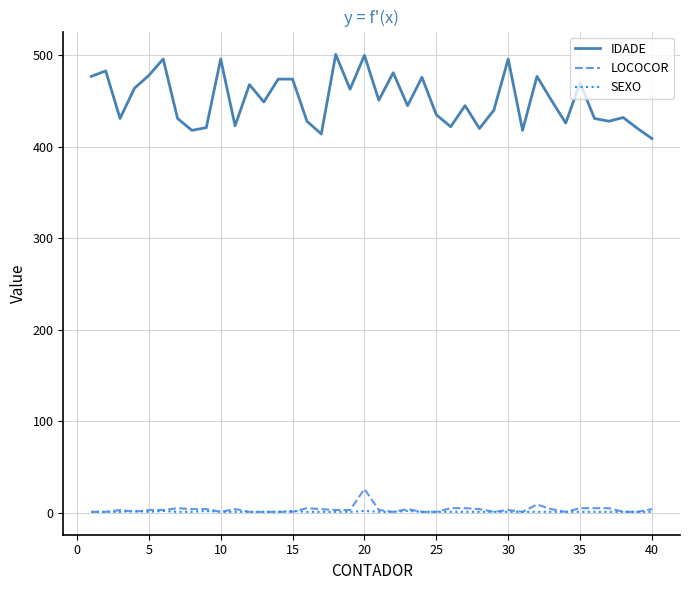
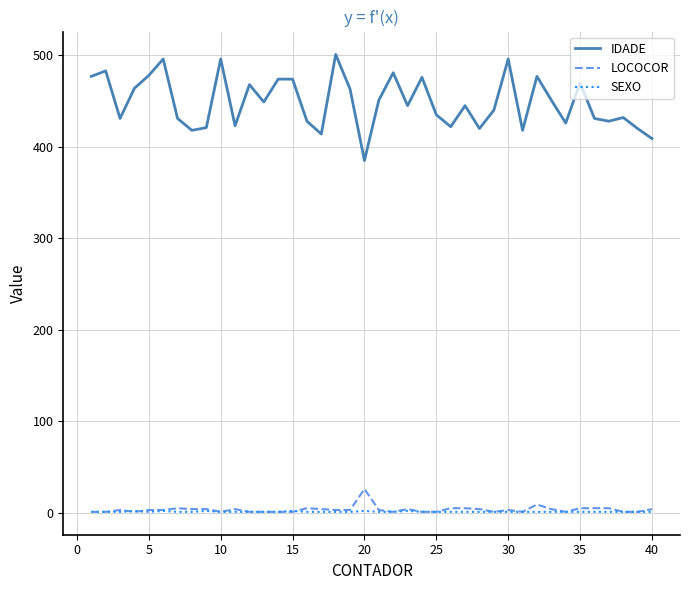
  {
    "IDADE": {
      "5": 480,
      "10": 500,
      "15": 470,
-     "20": 500,
+     "20": 390,
      "25": 440,
      "30": 500,
      "40": 410
    },
    "LOCOCOR": {
      "20": 30,
      "35": 10,
      "40": 0
    },
    "SEXO": {
      "20": 0,
      "35": 0,
      "40": 0
    }
  }
